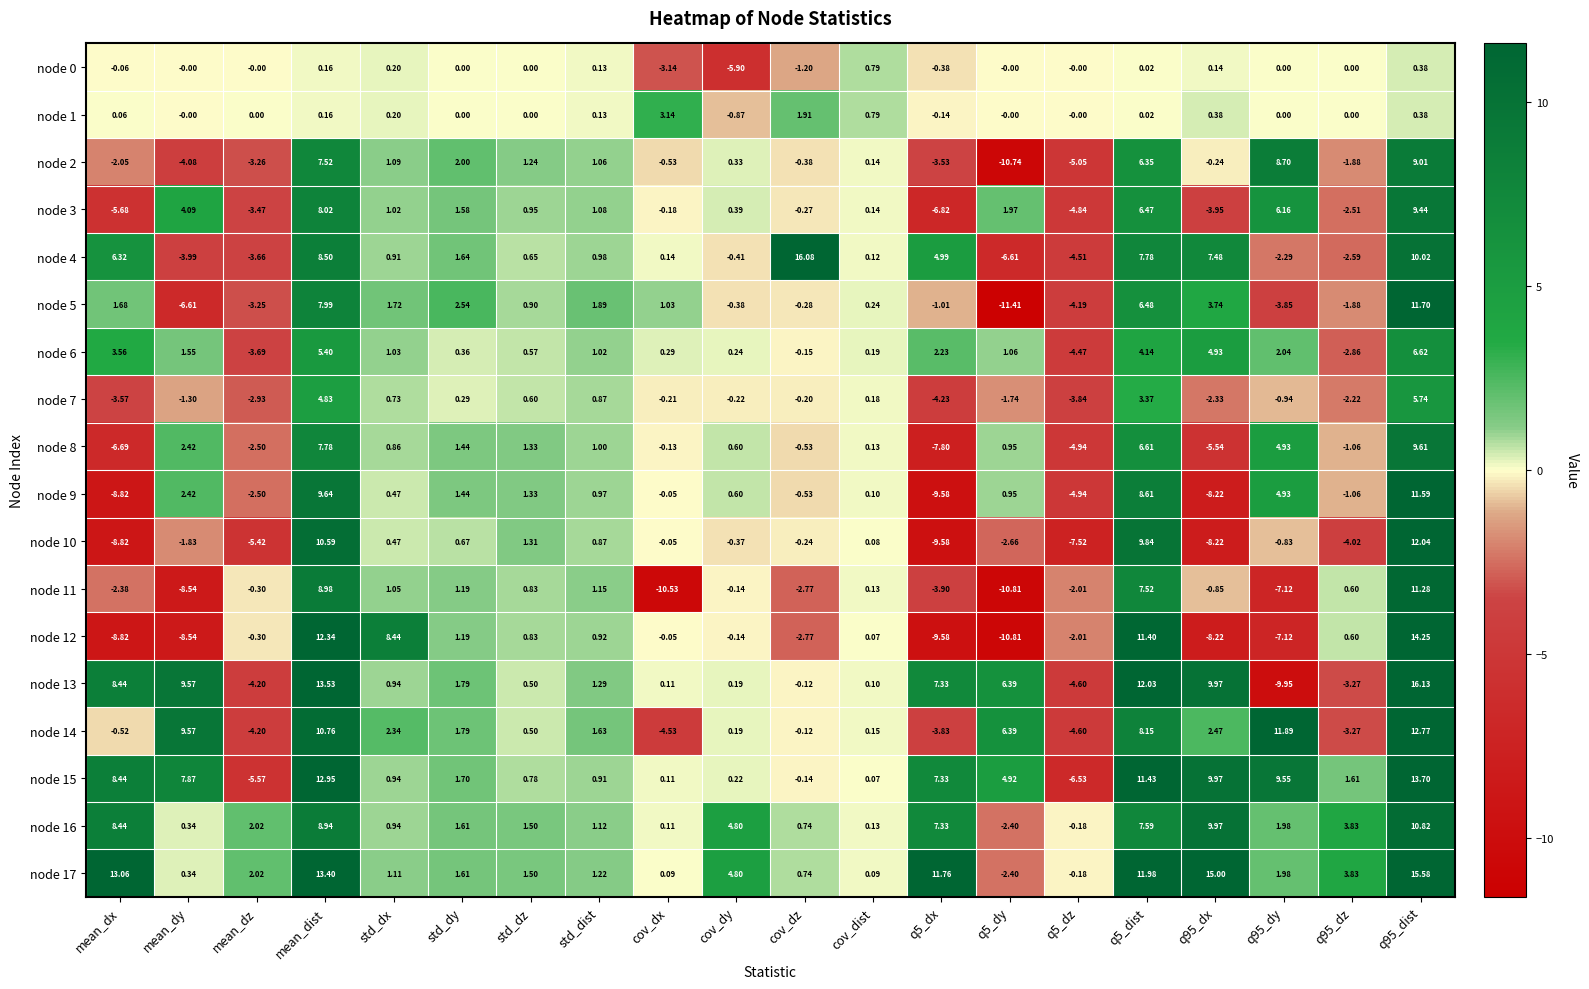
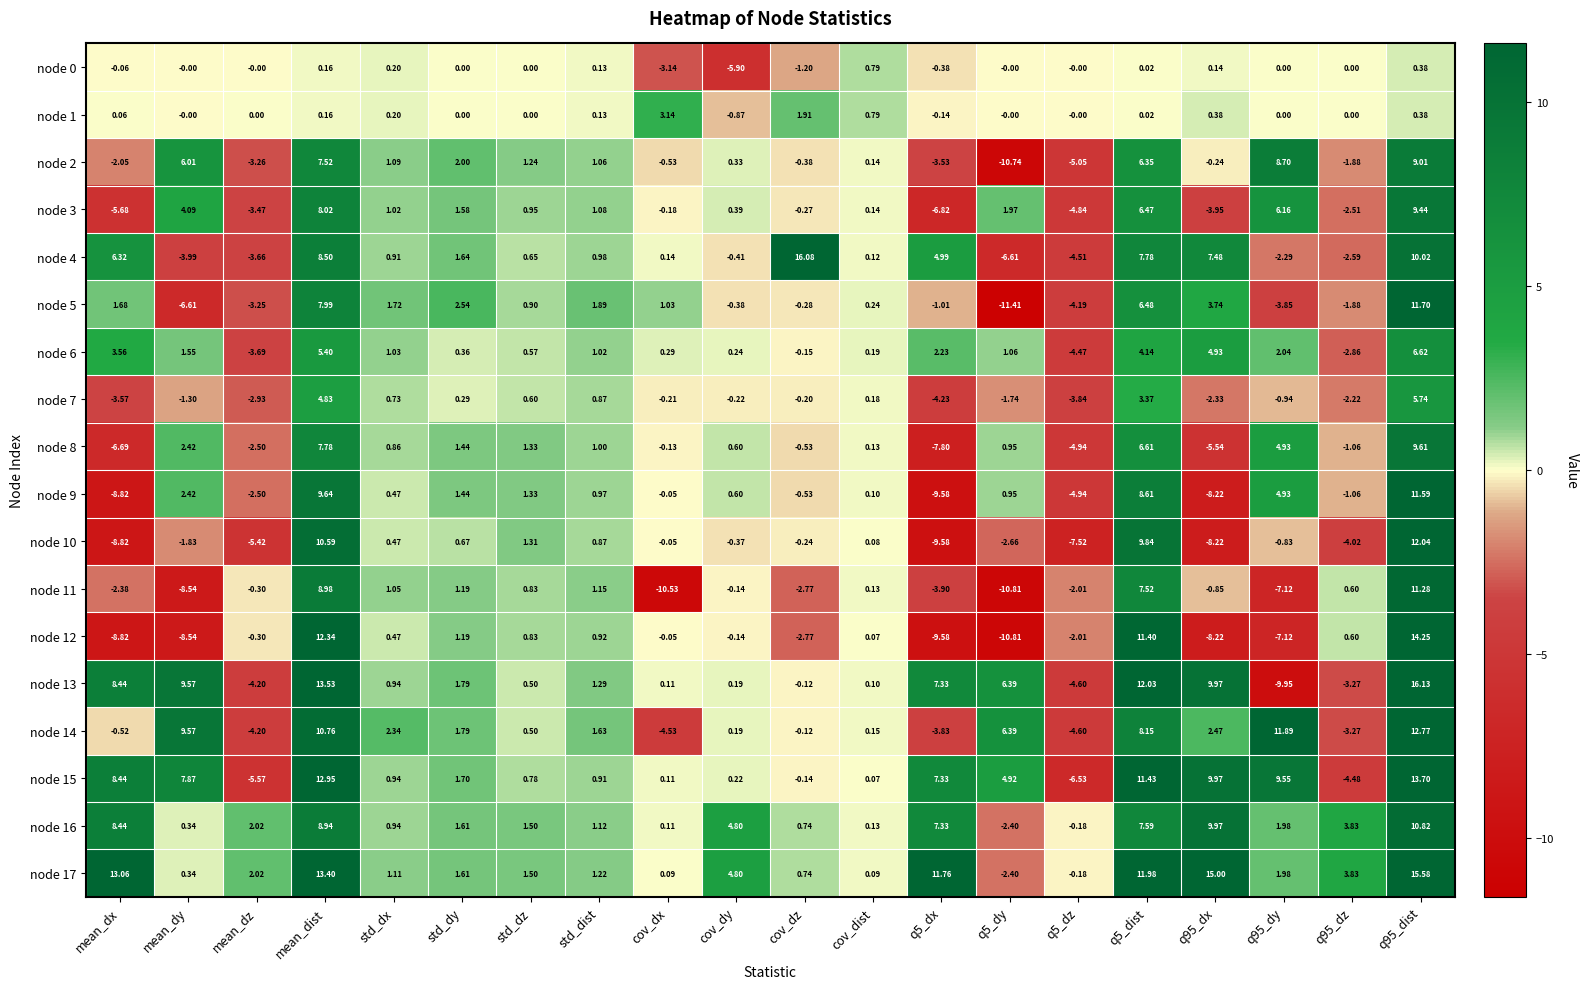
  {
    "node 2": {
      "mean_dx": -2.05,
-     "mean_dy": -4.08,
+     "mean_dy": 6.01,
      "mean_dz": -3.26,
      "mean_dist": 7.52,
      "std_dx": 1.09,
      "std_dy": 2.00,
      "std_dz": 1.24,
      "std_dist": 1.06,
      "cov_dx": -0.53,
      "cov_dy": 0.33,
      "cov_dz": -0.38,
      "cov_dist": 0.14,
      "q5_dx": -3.53,
      "q5_dy": -10.74,
      "q5_dz": -5.05,
      "q5_dist": 6.35,
      "q95_dx": -0.24,
      "q95_dy": 8.70,
      "q95_dz": -1.88,
      "q95_dist": 9.01
    },
    "node 12": {
      "mean_dx": -8.82,
      "mean_dy": -8.54,
      "mean_dz": -0.30,
      "mean_dist": 12.34,
-     "std_dx": 8.44,
+     "std_dx": 0.47,
      "std_dy": 1.19,
      "std_dz": 0.83,
      "std_dist": 0.92,
      "cov_dx": -0.05,
      "cov_dy": -0.14,
      "cov_dz": -2.77,
      "cov_dist": 0.07,
      "q5_dx": -9.58,
      "q5_dy": -10.81,
      "q5_dz": -2.01,
      "q5_dist": 11.40,
      "q95_dx": -8.22,
      "q95_dy": -7.12,
      "q95_dz": 0.60,
      "q95_dist": 14.25
    },
    "node 15": {
      "mean_dx": 8.44,
      "mean_dy": 7.87,
      "mean_dz": -5.57,
      "mean_dist": 12.95,
      "std_dx": 0.94,
      "std_dy": 1.70,
      "std_dz": 0.78,
      "std_dist": 0.91,
      "cov_dx": 0.11,
      "cov_dy": 0.22,
      "cov_dz": -0.14,
      "cov_dist": 0.07,
      "q5_dx": 7.33,
      "q5_dy": 4.92,
      "q5_dz": -6.53,
      "q5_dist": 11.43,
      "q95_dx": 9.97,
      "q95_dy": 9.55,
-     "q95_dz": 1.61,
+     "q95_dz": -4.48,
      "q95_dist": 13.70
    }
  }
